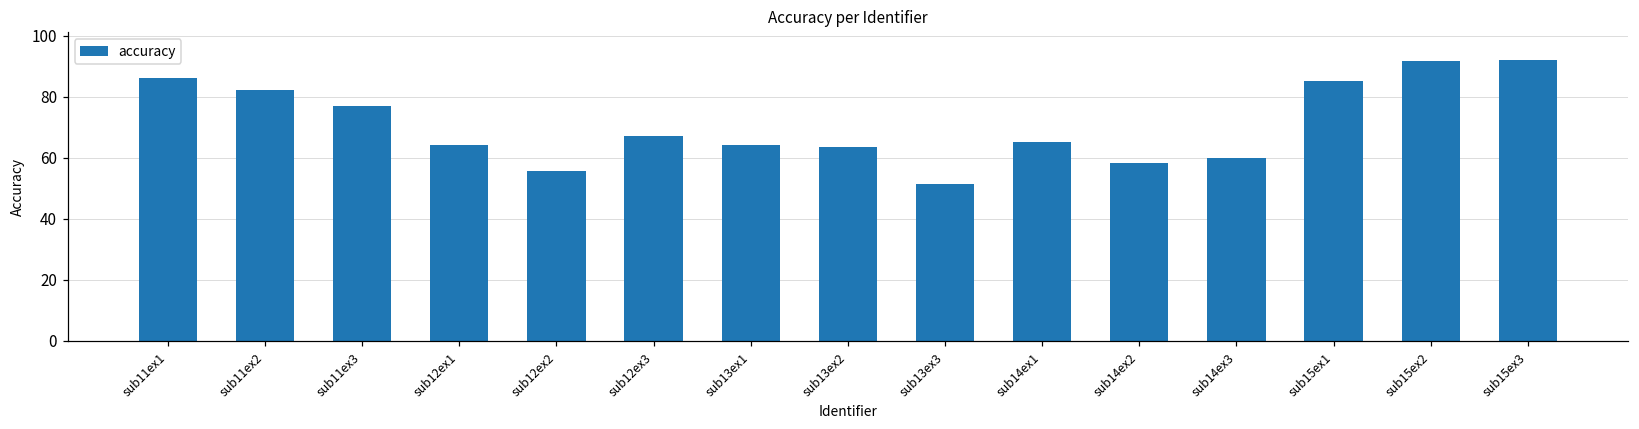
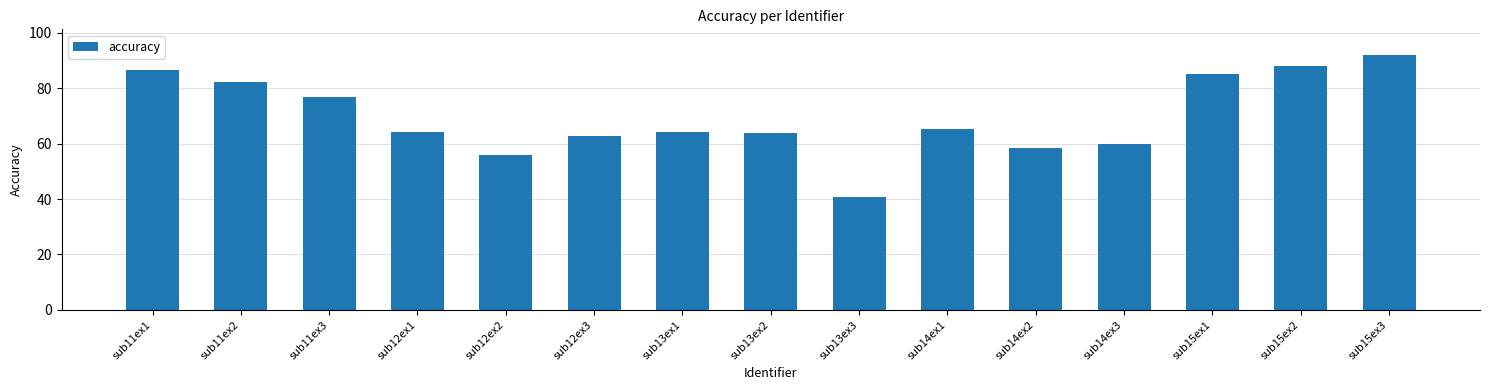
  {
    "sub11ex1": 86,
    "sub11ex2": 82,
    "sub11ex3": 77,
    "sub12ex1": 64,
    "sub12ex2": 56,
-   "sub12ex3": 67,
+   "sub12ex3": 63,
    "sub13ex1": 64,
    "sub13ex2": 64,
-   "sub13ex3": 51,
+   "sub13ex3": 41,
    "sub14ex1": 65,
    "sub14ex2": 58,
    "sub14ex3": 60,
    "sub15ex1": 85,
-   "sub15ex2": 92,
+   "sub15ex2": 88,
    "sub15ex3": 92
  }
